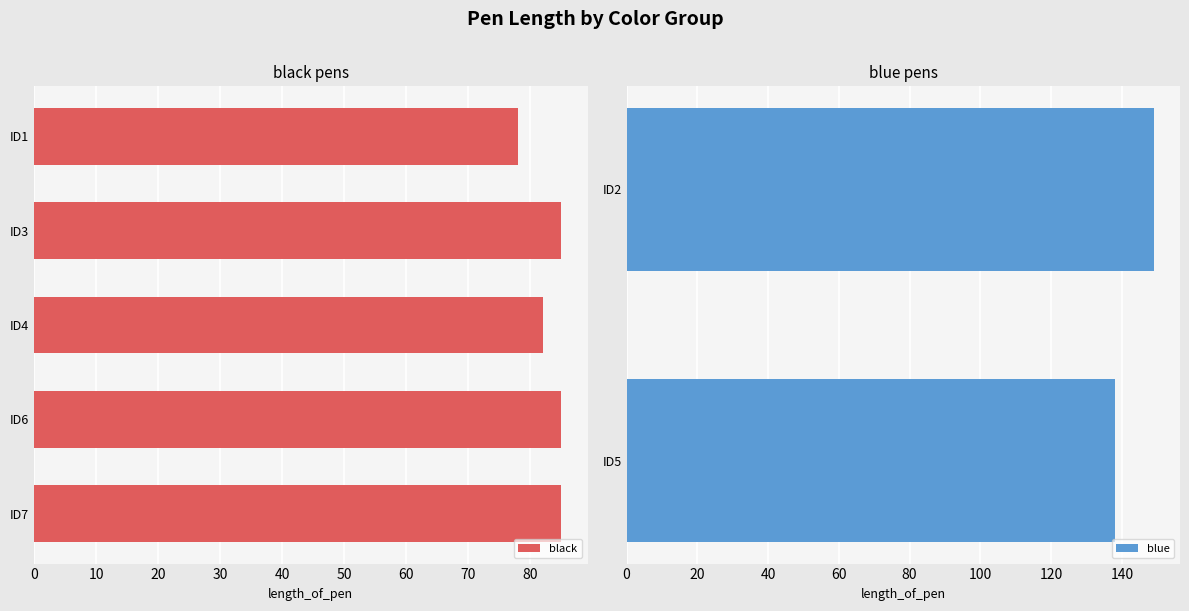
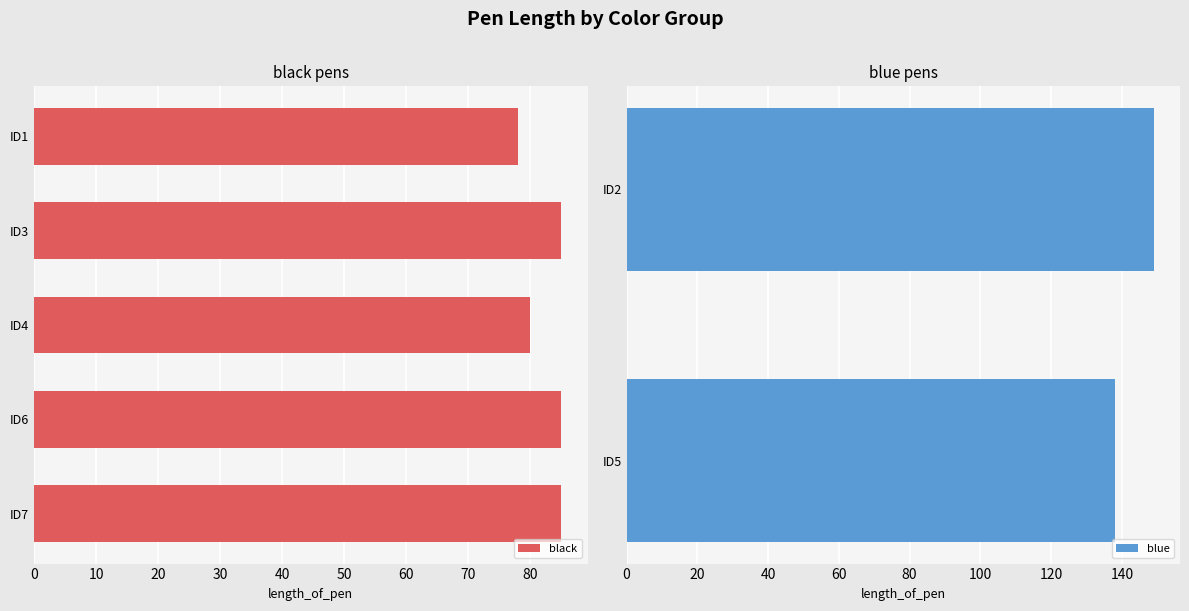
  {
    "black pens": {
      "ID1": 78,
      "ID3": 85,
-     "ID4": 82,
+     "ID4": 80,
      "ID6": 85,
      "ID7": 85
    },
    "blue pens": {
      "ID2": 149,
      "ID5": 138
    }
  }
